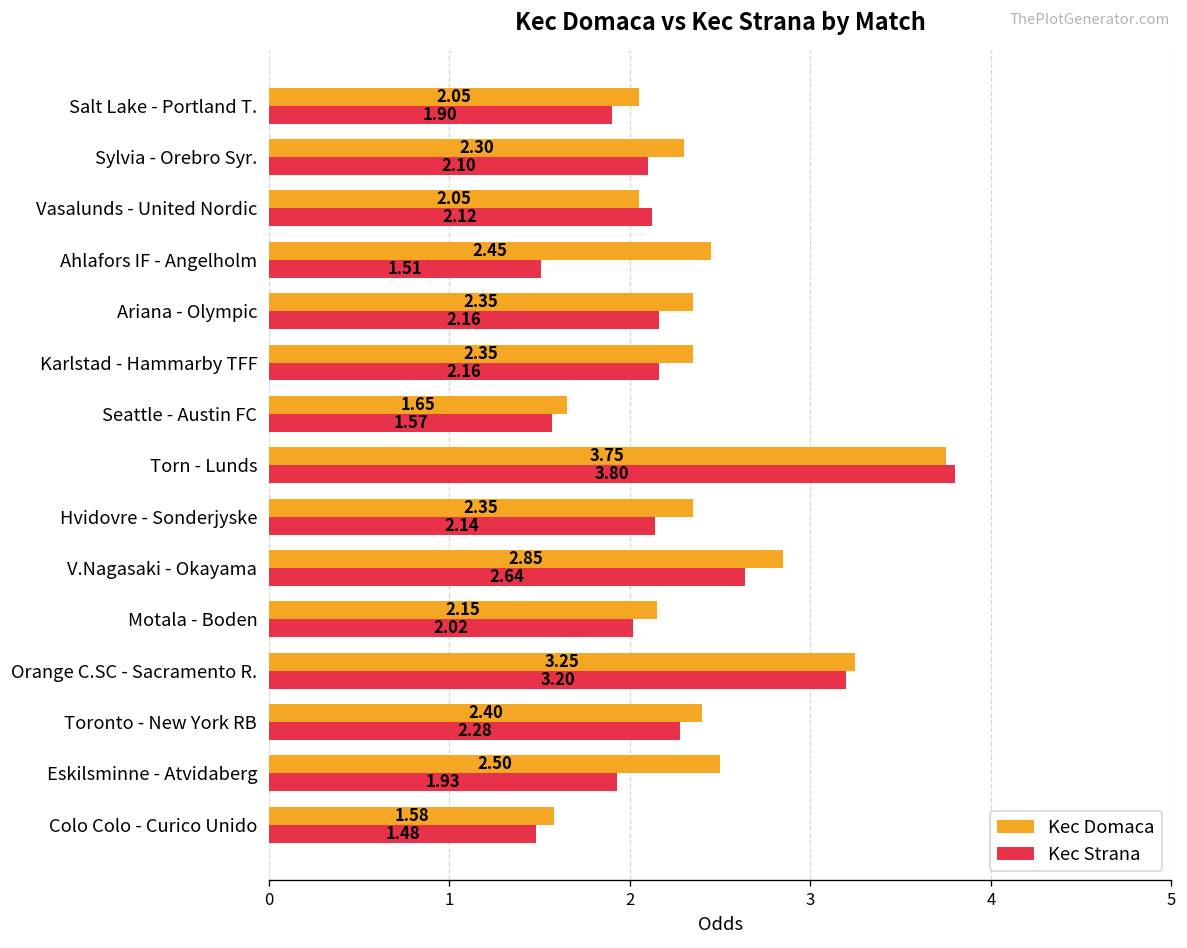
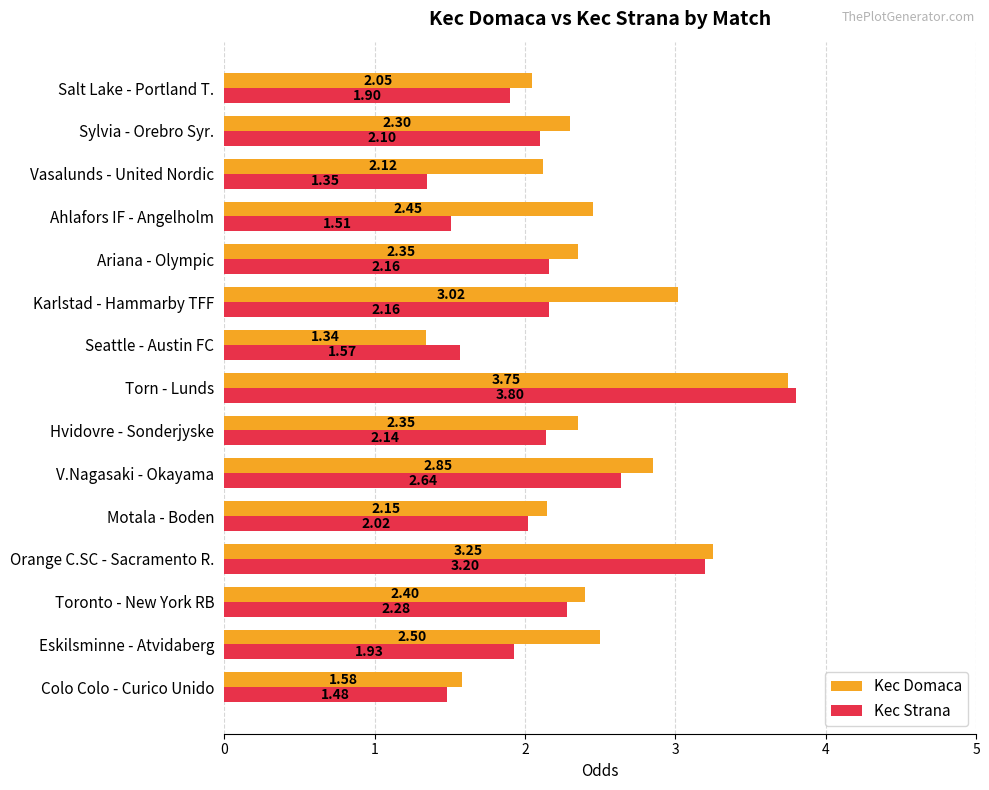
  {
    "Kec Domaca": {
      "Salt Lake - Portland T.": 2.05,
      "Sylvia - Orebro Syr.": 2.30,
-     "Vasalunds - United Nordic": 2.05,
+     "Vasalunds - United Nordic": 2.12,
      "Ahlafors IF - Angelholm": 2.45,
      "Ariana - Olympic": 2.35,
-     "Karlstad - Hammarby TFF": 2.35,
-     "Seattle - Austin FC": 1.65,
+     "Karlstad - Hammarby TFF": 3.02,
+     "Seattle - Austin FC": 1.34,
      "Torn - Lunds": 3.75,
      "Hvidovre - Sonderjyske": 2.35,
      "V.Nagasaki - Okayama": 2.85,
      "Motala - Boden": 2.15,
      "Orange C.SC - Sacramento R.": 3.25,
      "Toronto - New York RB": 2.40,
      "Eskilsminne - Atvidaberg": 2.50,
      "Colo Colo - Curico Unido": 1.58
    },
    "Kec Strana": {
      "Salt Lake - Portland T.": 1.90,
      "Sylvia - Orebro Syr.": 2.10,
-     "Vasalunds - United Nordic": 2.12,
+     "Vasalunds - United Nordic": 1.35,
      "Ahlafors IF - Angelholm": 1.51,
      "Ariana - Olympic": 2.16,
      "Karlstad - Hammarby TFF": 2.16,
      "Seattle - Austin FC": 1.57,
      "Torn - Lunds": 3.80,
      "Hvidovre - Sonderjyske": 2.14,
      "V.Nagasaki - Okayama": 2.64,
      "Motala - Boden": 2.02,
      "Orange C.SC - Sacramento R.": 3.20,
      "Toronto - New York RB": 2.28,
      "Eskilsminne - Atvidaberg": 1.93,
      "Colo Colo - Curico Unido": 1.48
    }
  }
